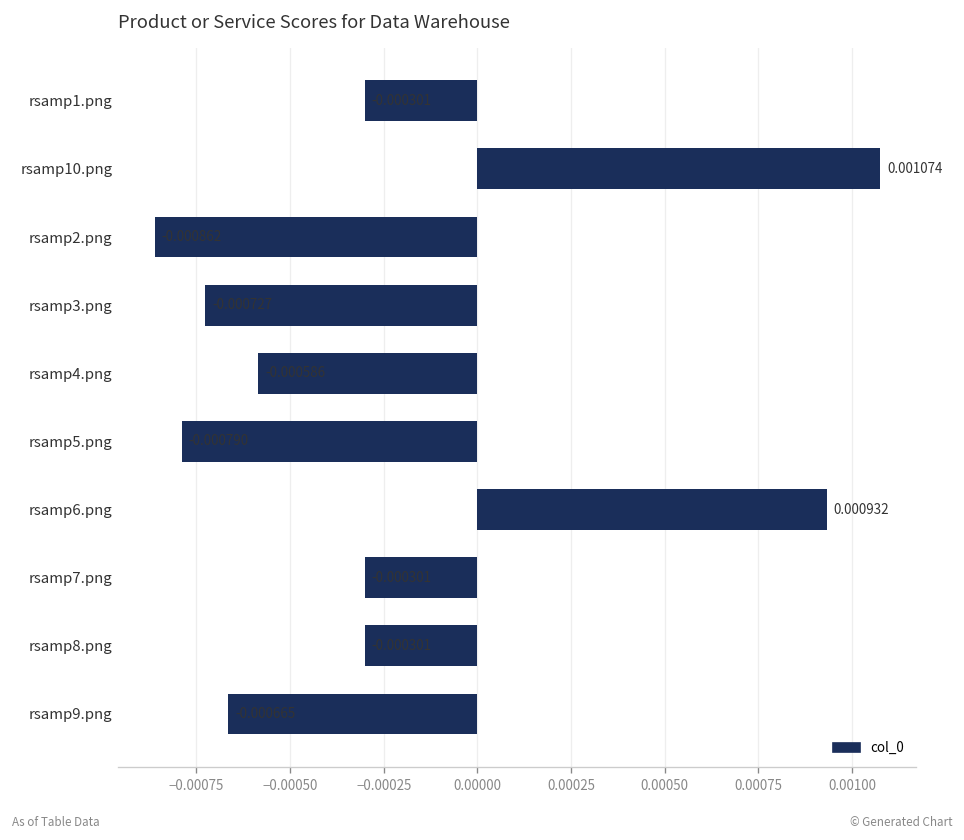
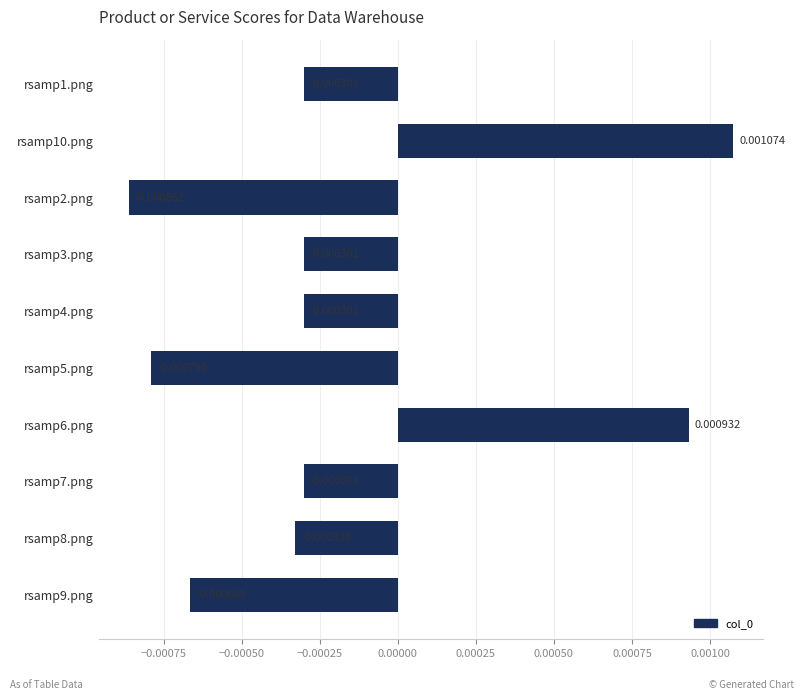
  {
    "rsamp1.png": -0.00030,
    "rsamp2.png": -0.00086,
-   "rsamp3.png": -0.00073,
-   "rsamp4.png": -0.00059,
+   "rsamp3.png": -0.00030,
+   "rsamp4.png": -0.00030,
    "rsamp5.png": -0.00079,
    "rsamp7.png": -0.00030,
-   "rsamp8.png": -0.00030,
+   "rsamp8.png": -0.00033,
    "rsamp9.png": -0.00066
  }
